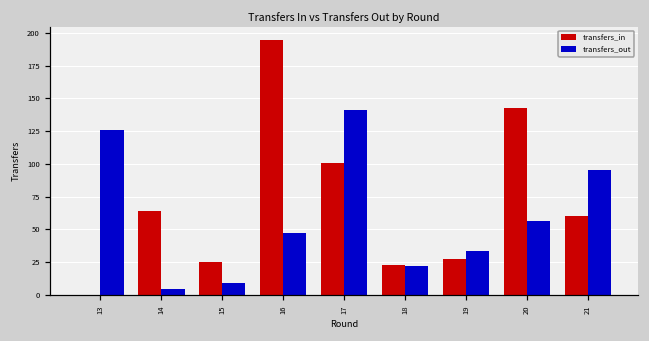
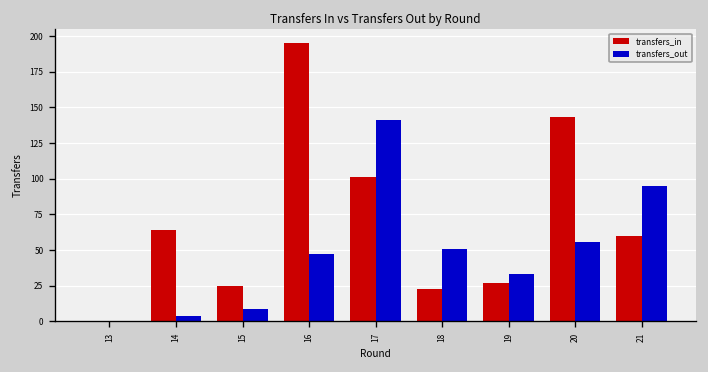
  {
    "transfers_in": {
      "13": 0,
      "14": 64,
      "15": 25,
      "16": 195,
      "17": 101,
      "18": 23,
      "19": 27,
      "20": 143,
      "21": 60
    },
    "transfers_out": {
-     "13": 126,
+     "13": 0,
      "14": 4,
      "15": 9,
      "16": 47,
      "17": 141,
-     "18": 22,
+     "18": 51,
      "19": 33,
      "20": 56,
      "21": 95
    }
  }
